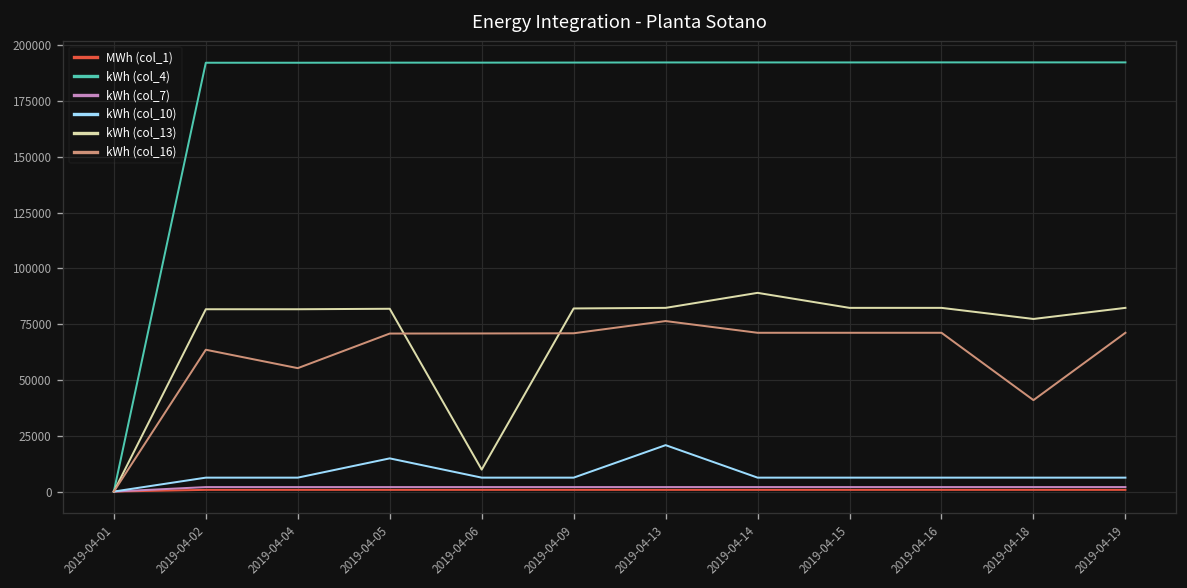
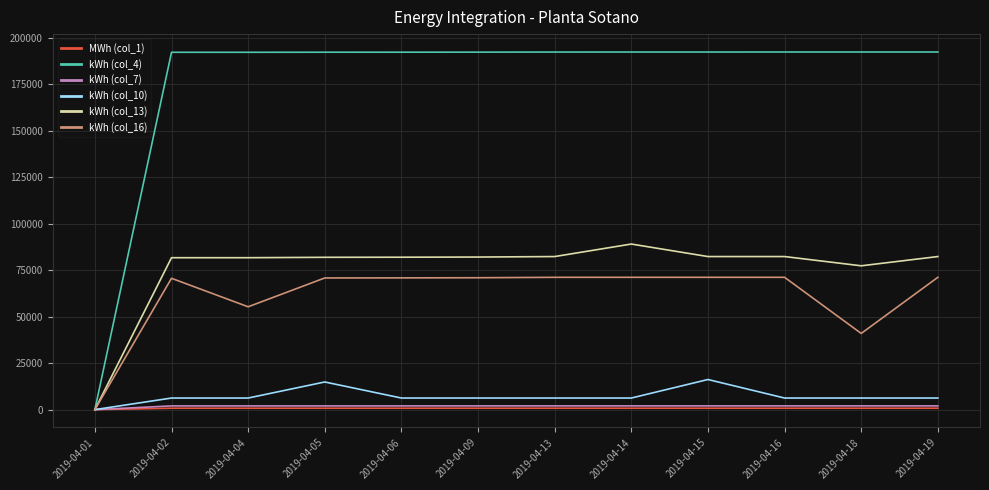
  {
    "kWh (col_4)": {
      "2019-04-02": 192000,
      "2019-04-04": 192000,
      "2019-04-05": 192000,
      "2019-04-06": 192000,
      "2019-04-09": 192000,
      "2019-04-13": 192000,
      "2019-04-14": 192000,
      "2019-04-15": 192000,
      "2019-04-16": 192000,
      "2019-04-18": 192000,
      "2019-04-19": 192000
    },
    "kWh (col_10)": {
      "2019-04-02": 6000,
      "2019-04-04": 6000,
      "2019-04-05": 15000,
      "2019-04-06": 6000,
      "2019-04-09": 6000,
-     "2019-04-13": 21000,
+     "2019-04-13": 6000,
      "2019-04-14": 6000,
-     "2019-04-15": 6000,
+     "2019-04-15": 16000,
      "2019-04-16": 6000,
      "2019-04-18": 6000,
      "2019-04-19": 6000
    },
    "kWh (col_13)": {
      "2019-04-02": 82000,
      "2019-04-04": 82000,
      "2019-04-05": 82000,
-     "2019-04-06": 10000,
+     "2019-04-06": 82000,
      "2019-04-09": 82000,
      "2019-04-13": 82000,
      "2019-04-14": 89000,
      "2019-04-15": 82000,
      "2019-04-16": 82000,
      "2019-04-18": 77000,
      "2019-04-19": 82000
    },
    "kWh (col_16)": {
-     "2019-04-02": 64000,
+     "2019-04-02": 71000,
      "2019-04-04": 55000,
      "2019-04-05": 71000,
      "2019-04-06": 71000,
      "2019-04-09": 71000,
-     "2019-04-13": 76000,
+     "2019-04-13": 71000,
      "2019-04-14": 71000,
      "2019-04-15": 71000,
      "2019-04-16": 71000,
      "2019-04-18": 41000,
      "2019-04-19": 71000
    }
  }
